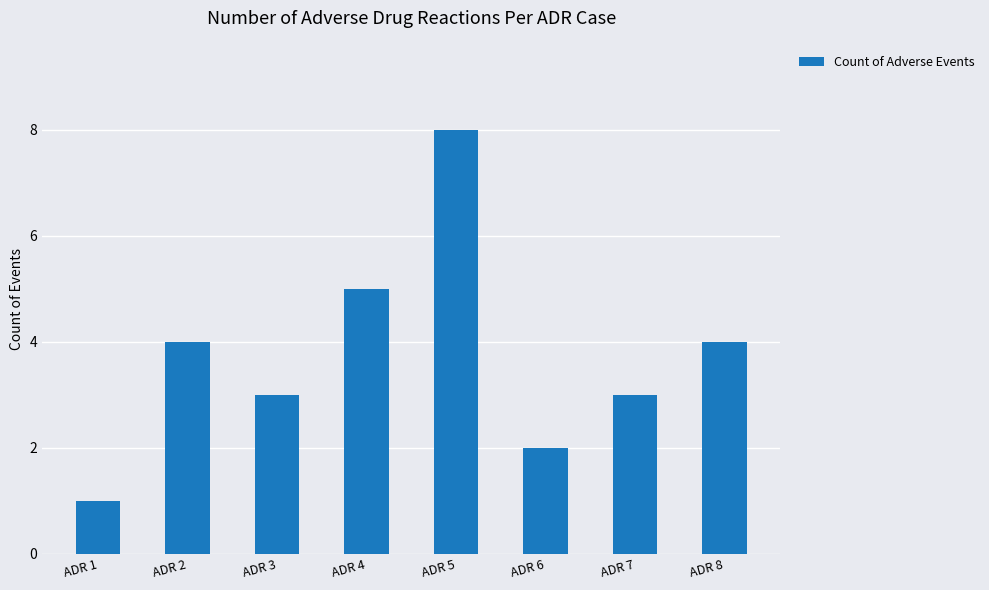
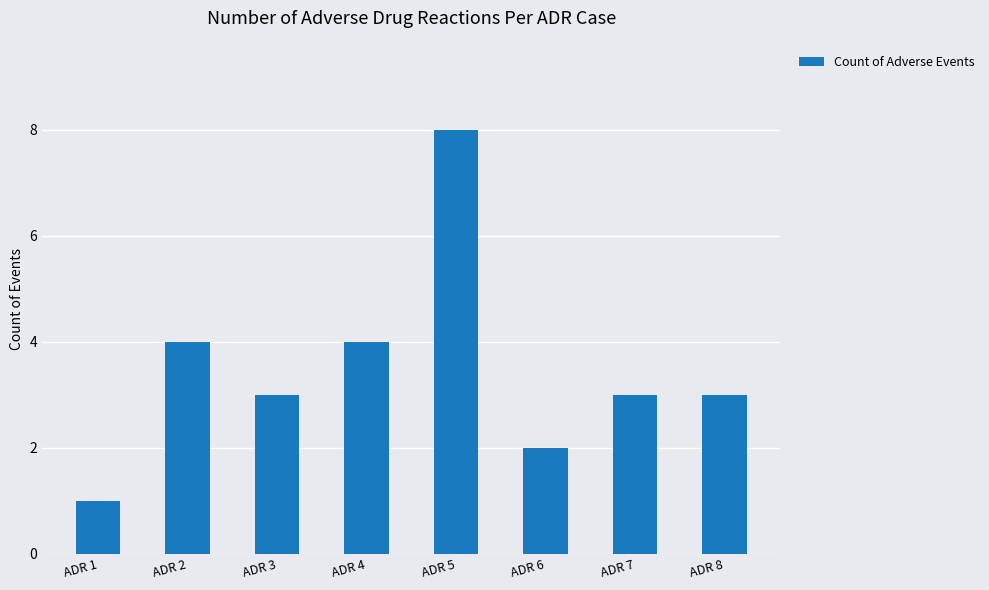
  {
    "ADR 1": 1,
    "ADR 2": 4,
    "ADR 3": 3,
-   "ADR 4": 5,
+   "ADR 4": 4,
    "ADR 5": 8,
    "ADR 6": 2,
    "ADR 7": 3,
-   "ADR 8": 4
+   "ADR 8": 3
  }
